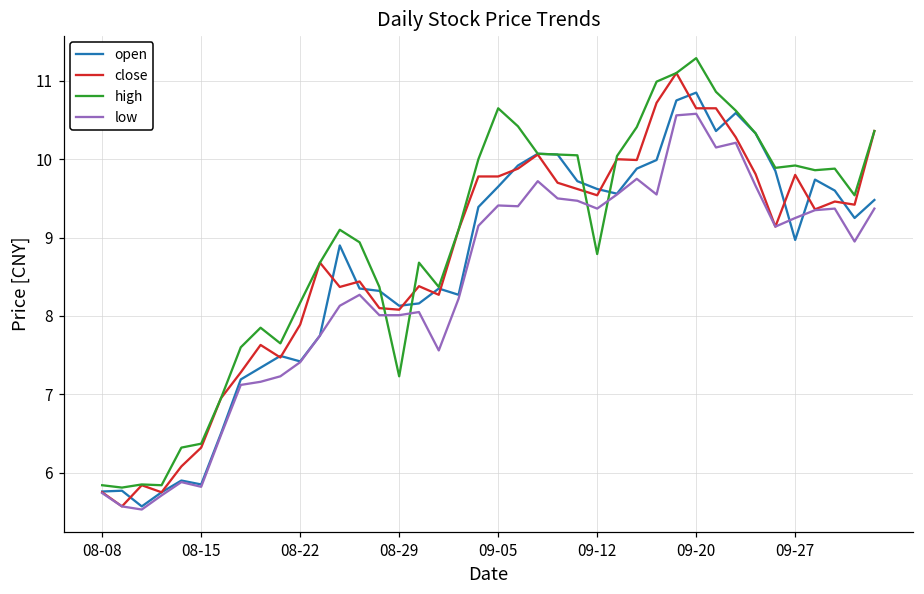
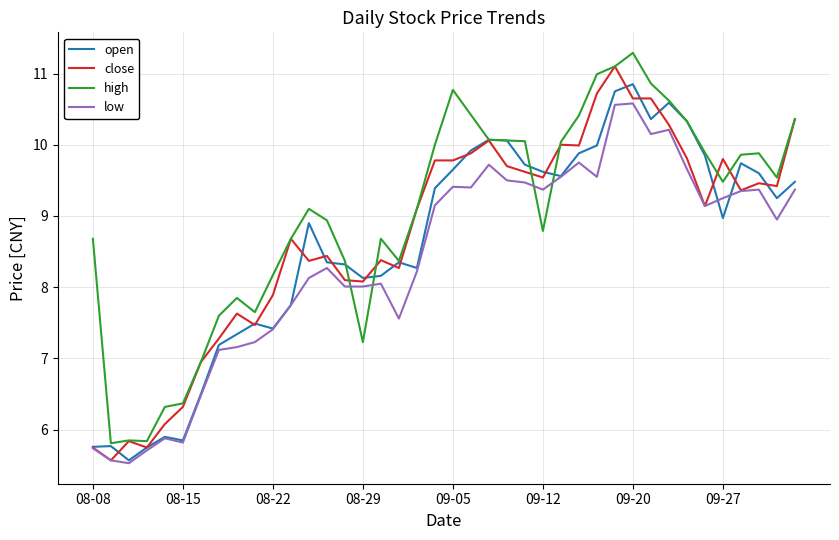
  {
    "open": {
      "08-29": 8.1,
      "09-05": 9.7,
      "09-12": 9.6,
      "09-20": 10.9,
      "09-27": 9.0
    },
    "close": {
      "08-15": 6.3,
      "08-22": 7.9,
      "08-29": 8.1,
      "09-05": 9.8,
      "09-12": 9.5,
      "09-20": 10.7,
      "09-27": 9.8
    },
    "high": {
-     "08-08": 5.8,
+     "08-08": 8.7,
      "08-15": 6.4,
      "08-22": 8.2,
      "08-29": 7.2,
-     "09-05": 10.7,
+     "09-05": 10.8,
      "09-12": 8.8,
      "09-20": 11.3,
-     "09-27": 9.9
+     "09-27": 9.5
    },
    "low": {
      "08-29": 8.0,
      "09-05": 9.4,
      "09-12": 9.4,
      "09-20": 10.6,
      "09-27": 9.3
    }
  }
